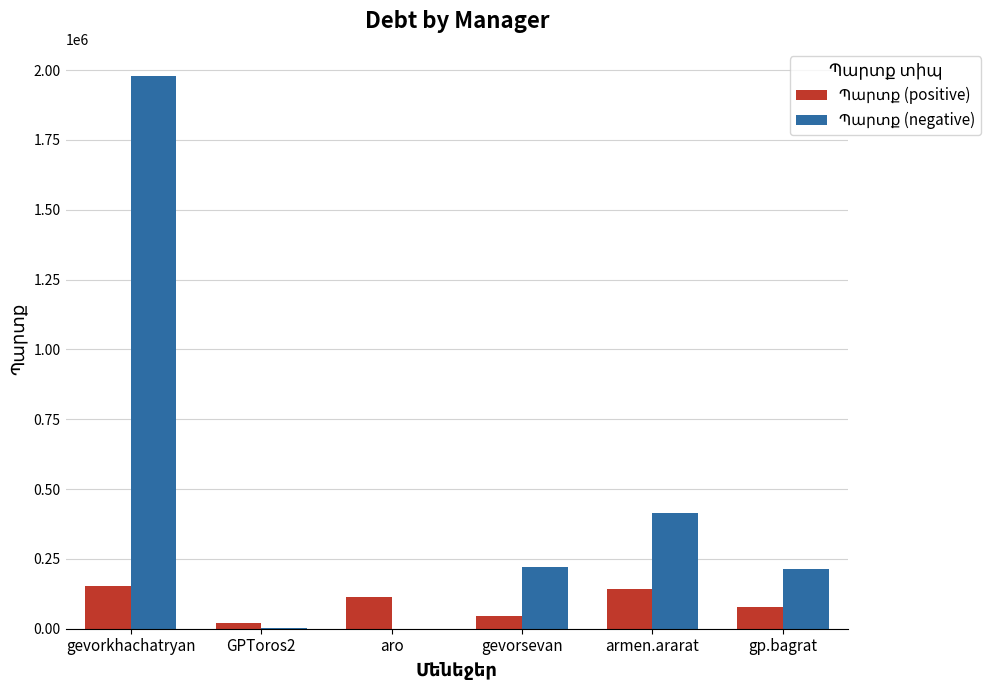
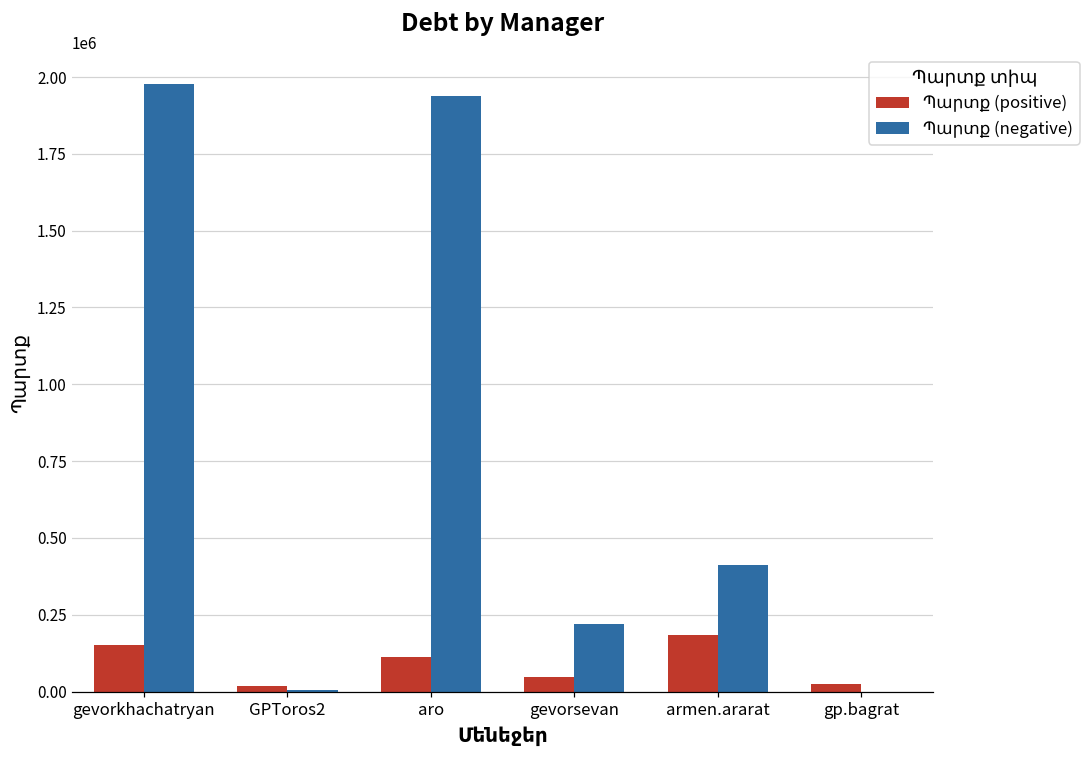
  {
    "Պարտք (positive)": {
      "gevorkhachatryan": 150000,
      "GPToros2": 20000,
      "aro": 110000,
      "gevorsevan": 50000,
-     "armen.ararat": 140000,
-     "gp.bagrat": 80000
+     "armen.ararat": 180000,
+     "gp.bagrat": 30000
    },
    "Պարտք (negative)": {
      "gevorkhachatryan": 1980000,
-     "aro": 0,
+     "aro": 1940000,
      "gevorsevan": 220000,
      "armen.ararat": 410000,
-     "gp.bagrat": 210000
+     "gp.bagrat": 0
    }
  }
